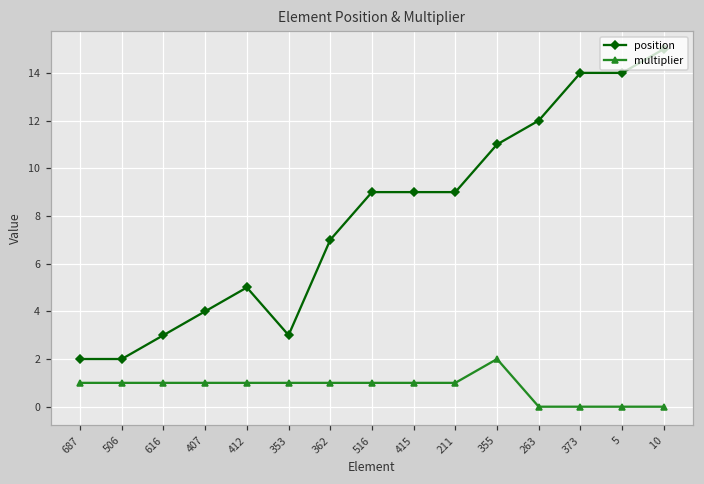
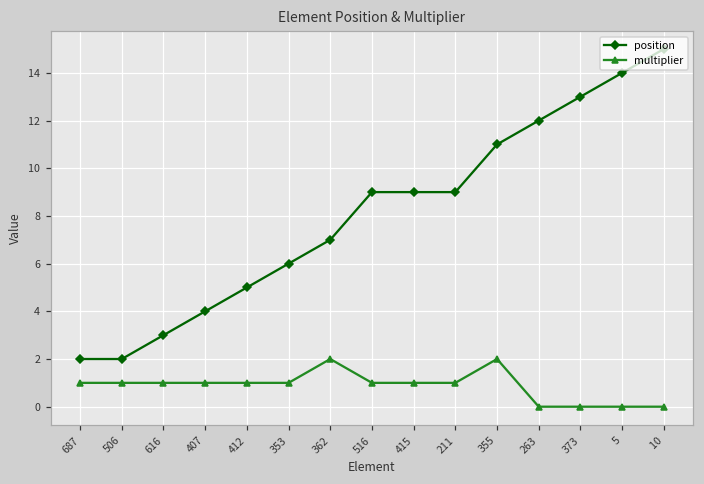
  {
    "position": {
      "687": 2,
      "506": 2,
      "616": 3,
      "407": 4,
      "412": 5,
-     "353": 3,
+     "353": 6,
      "362": 7,
      "516": 9,
      "415": 9,
      "211": 9,
      "355": 11,
      "263": 12,
-     "373": 14,
+     "373": 13,
      "5": 14
    },
    "multiplier": {
      "687": 1,
      "506": 1,
      "616": 1,
      "407": 1,
      "412": 1,
      "353": 1,
-     "362": 1,
+     "362": 2,
      "516": 1,
      "415": 1,
      "211": 1,
      "355": 2,
      "263": 0,
      "373": 0,
      "5": 0,
      "10": 0
    }
  }
